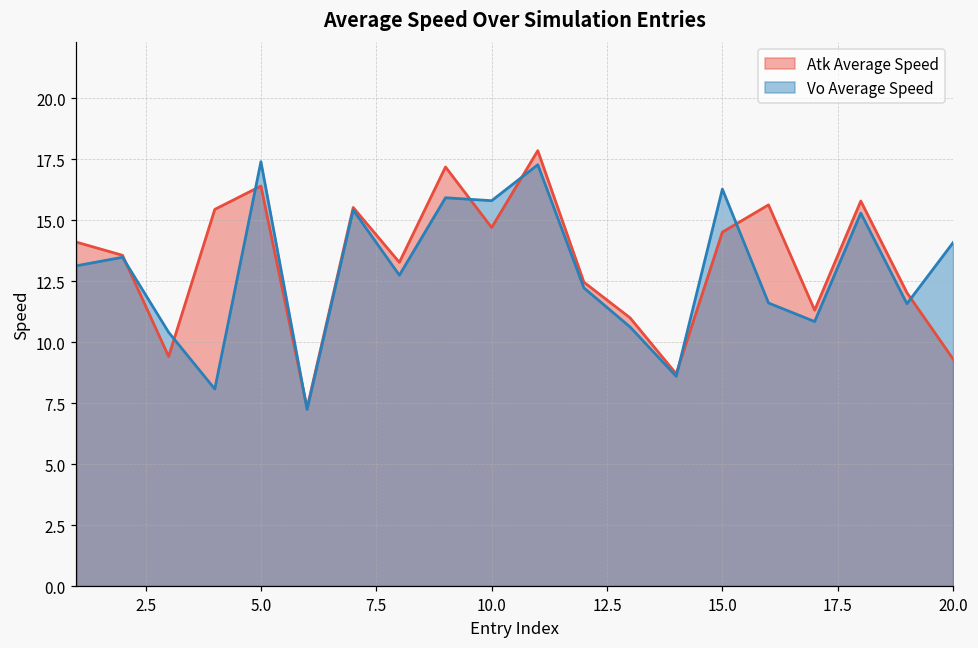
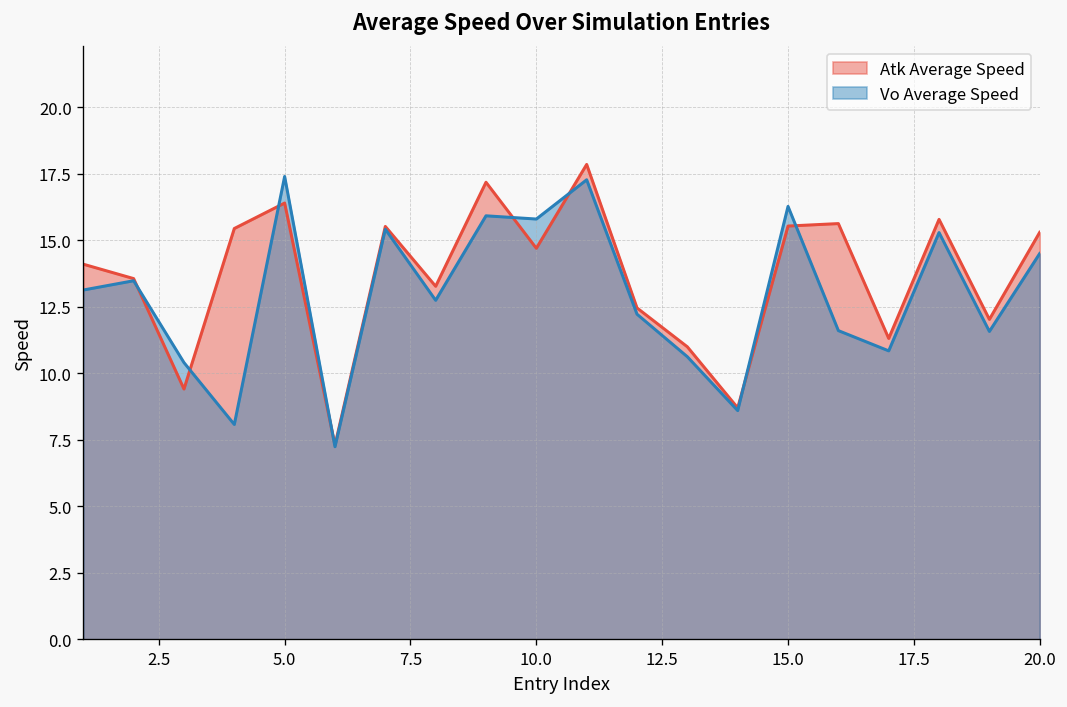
  {
    "Atk Average Speed": {
      "5.0": 16.4,
      "10.0": 14.7,
-     "15.0": 14.5,
-     "20.0": 9.3
+     "15.0": 15.5,
+     "20.0": 15.3
    },
    "Vo Average Speed": {
      "5.0": 17.4,
      "10.0": 15.8,
      "15.0": 16.3,
-     "20.0": 14.1
+     "20.0": 14.5
    }
  }
